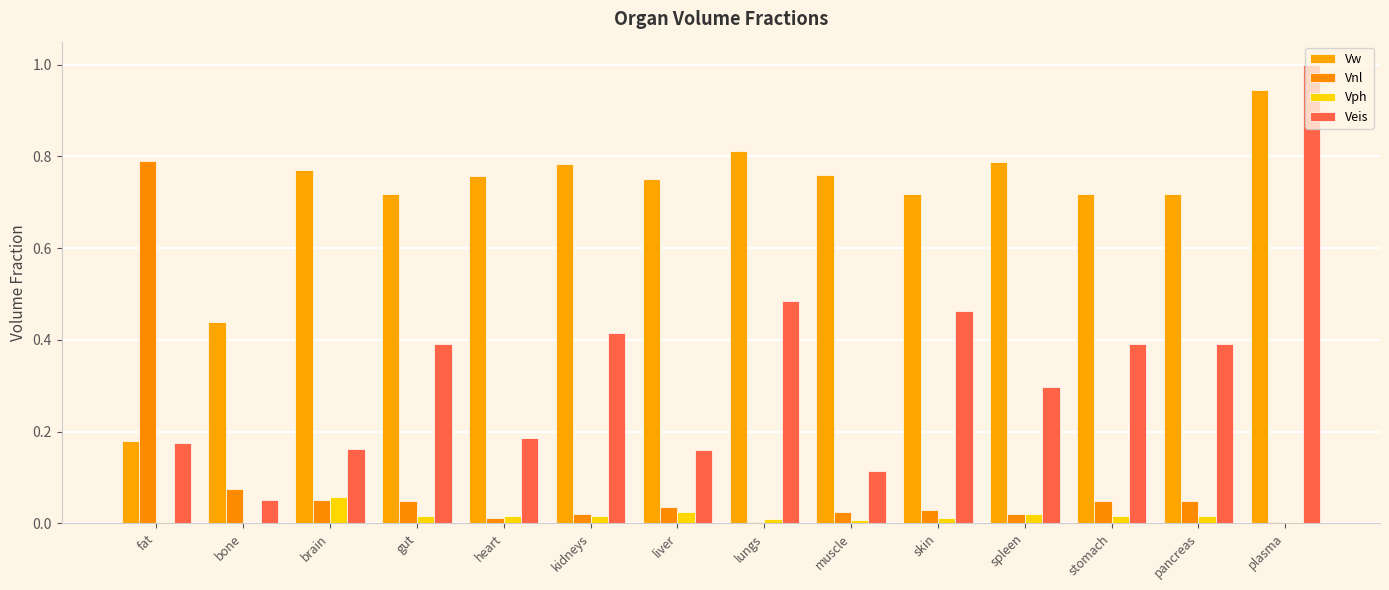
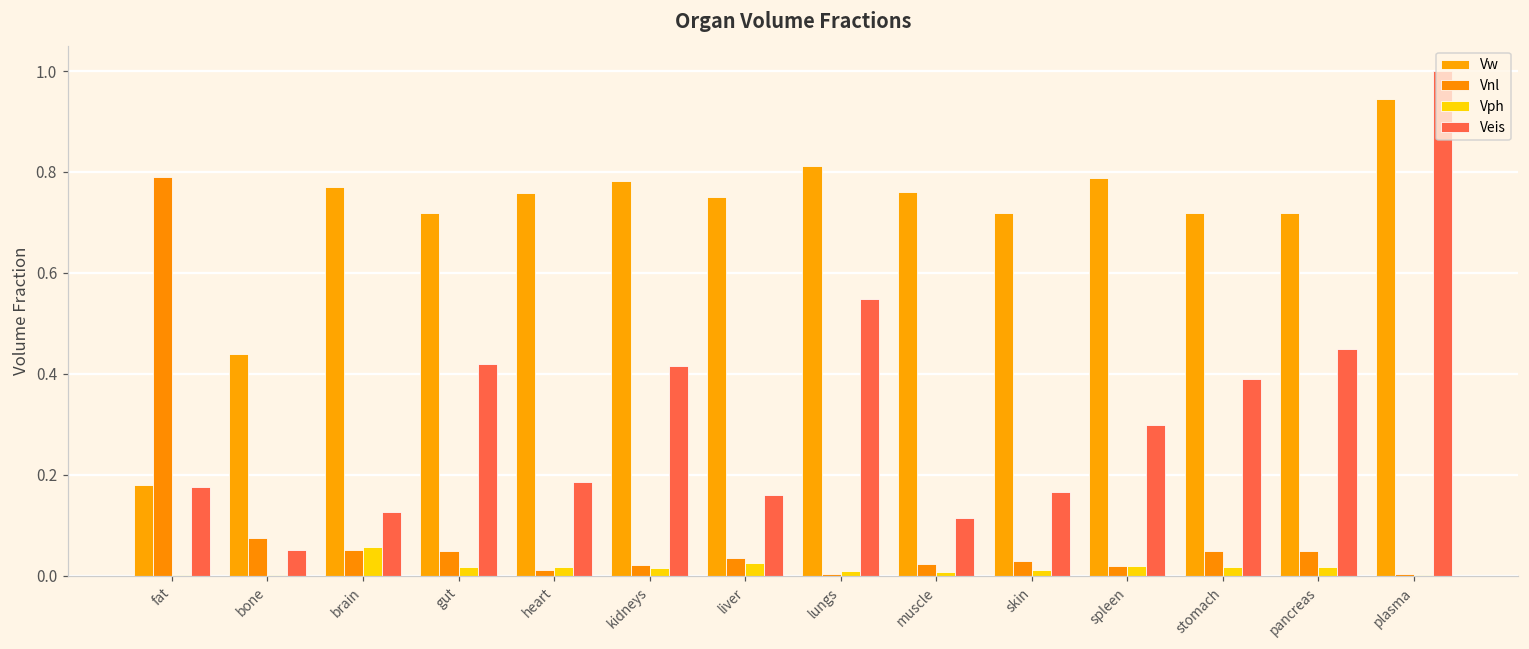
  {
    "Veis": {
      "fat": 0.18,
      "bone": 0.05,
-     "brain": 0.16,
-     "gut": 0.39,
+     "brain": 0.13,
+     "gut": 0.42,
      "heart": 0.19,
      "kidneys": 0.42,
      "liver": 0.16,
-     "lungs": 0.48,
+     "lungs": 0.55,
      "muscle": 0.12,
-     "skin": 0.46,
+     "skin": 0.17,
      "spleen": 0.30,
      "stomach": 0.39,
-     "pancreas": 0.39
+     "pancreas": 0.45
    }
  }
